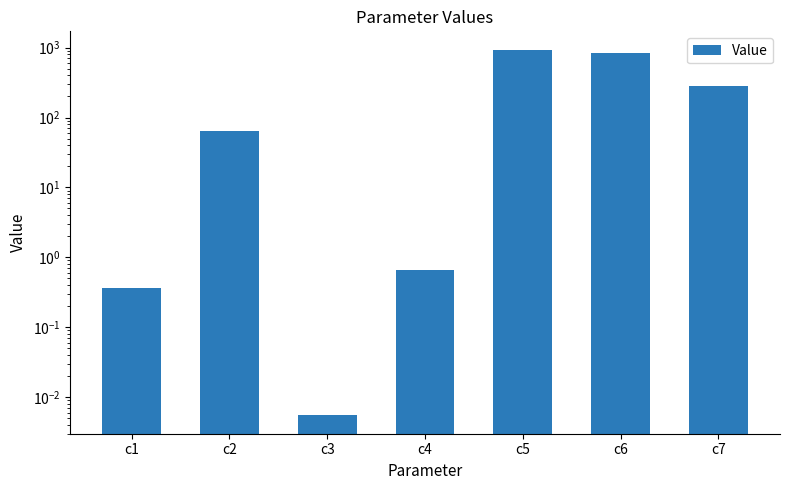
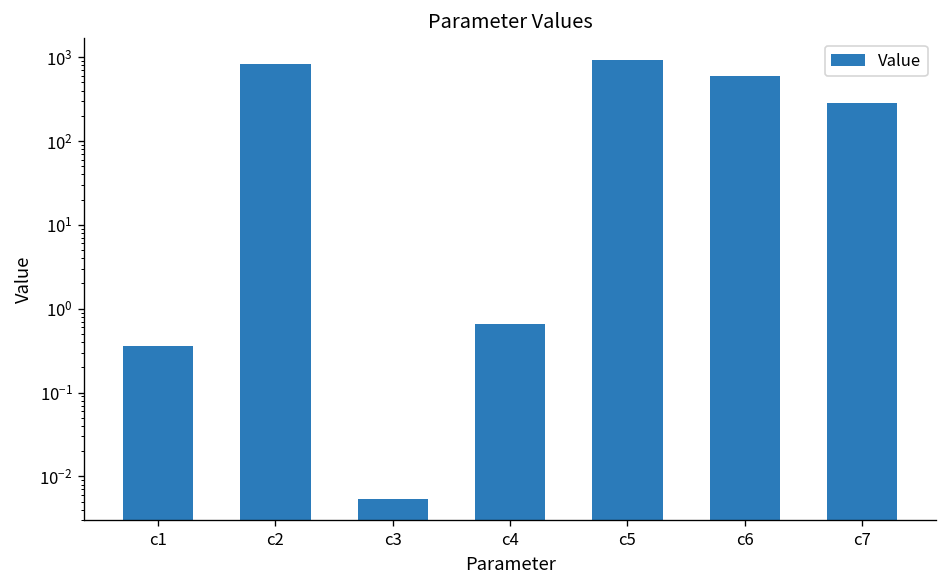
  {
    "c1": 0.4,
-   "c2": 60,
+   "c2": 800,
    "c3": 0.005,
    "c4": 0.7,
    "c5": 900,
-   "c6": 800,
+   "c6": 600,
    "c7": 280
  }
